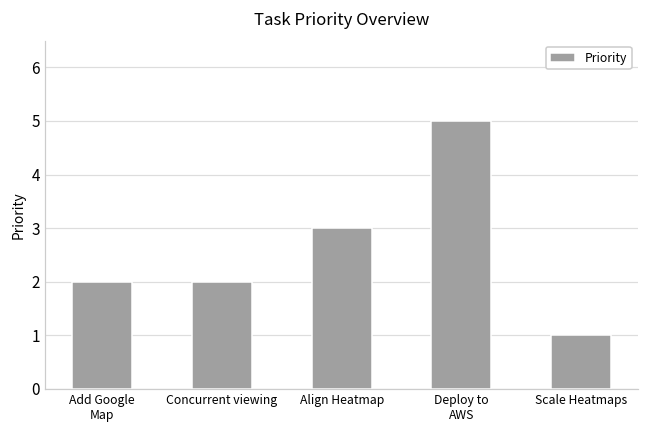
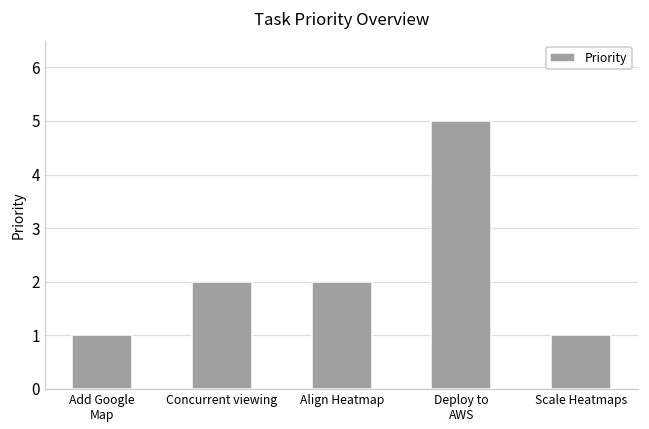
  {
-   "Add Google Map": 2,
+   "Add Google Map": 1,
    "Concurrent viewing": 2,
-   "Align Heatmap": 3,
+   "Align Heatmap": 2,
    "Deploy to AWS": 5,
    "Scale Heatmaps": 1
  }
